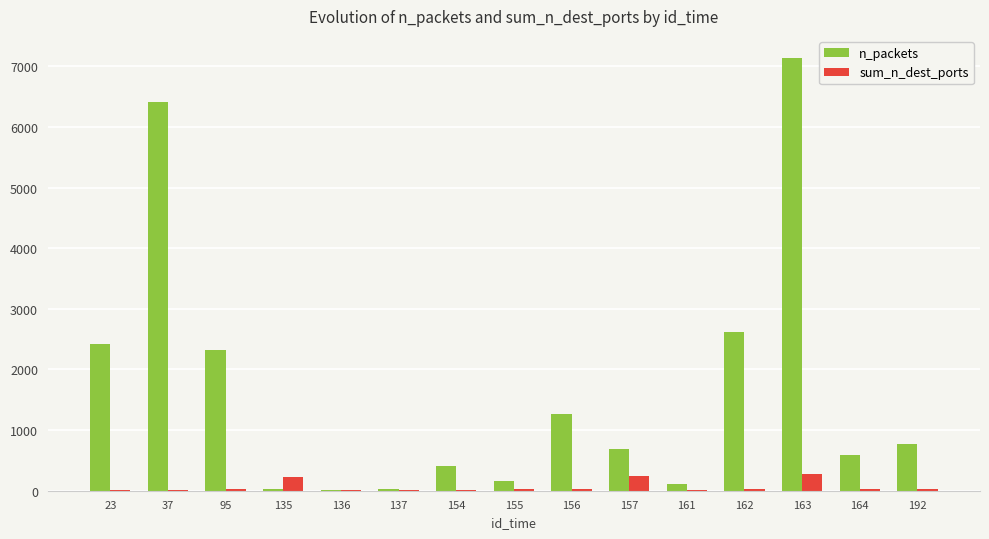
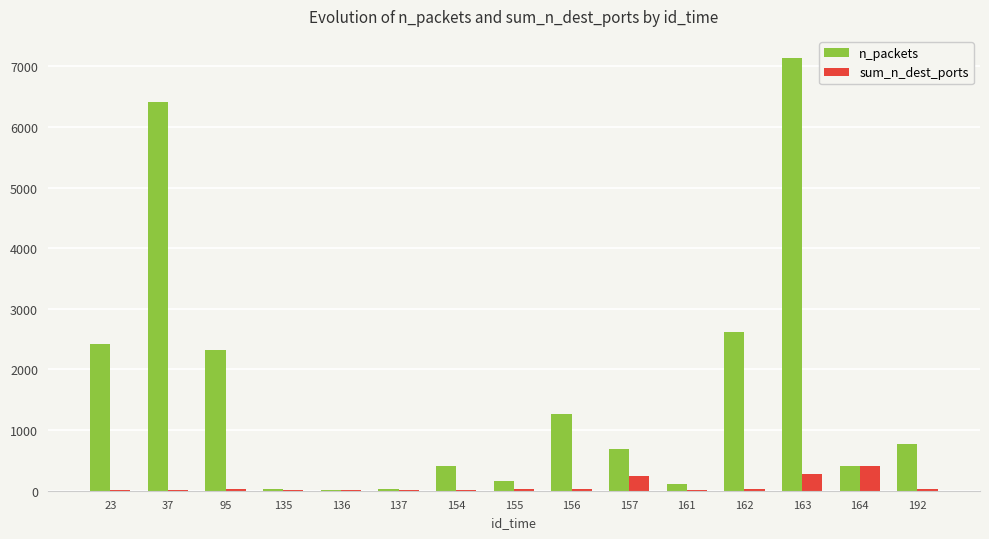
  {
    "n_packets": {
      "23": 2400,
      "37": 6400,
      "95": 2300,
      "154": 400,
      "155": 200,
      "156": 1300,
      "157": 700,
      "161": 100,
      "162": 2600,
      "163": 7100,
-     "164": 600,
+     "164": 400,
      "192": 800
    },
    "sum_n_dest_ports": {
-     "135": 200,
+     "135": 0,
      "157": 200,
      "163": 300,
-     "164": 0
+     "164": 400
    }
  }
